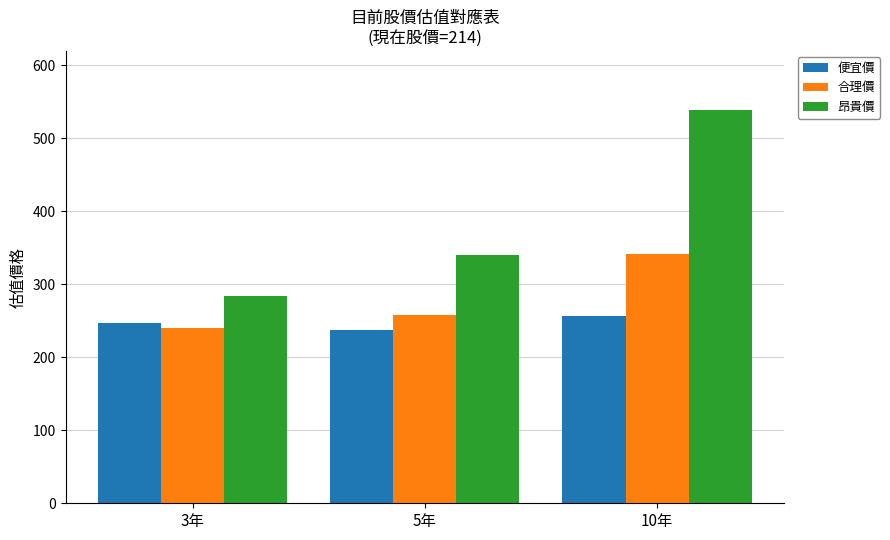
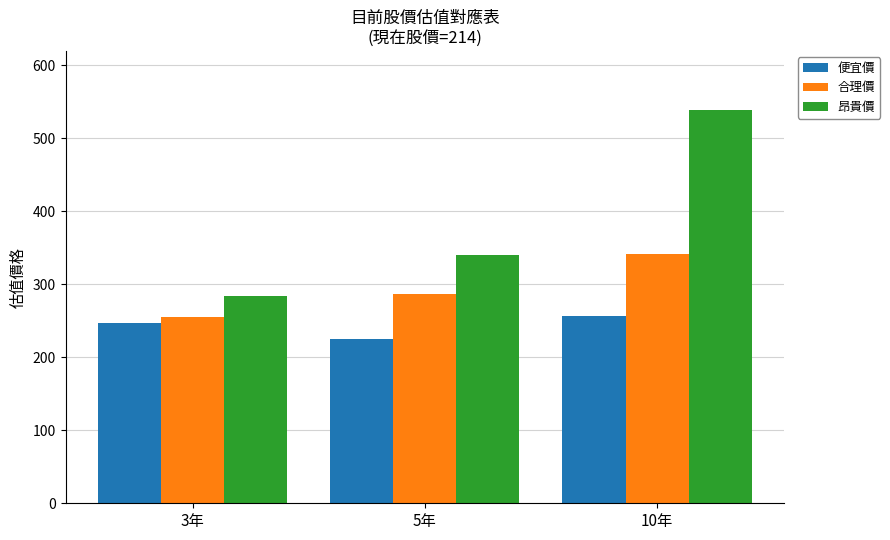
  {
    "便宜價": {
      "3年": 250,
-     "5年": 240,
+     "5年": 220,
      "10年": 260
    },
    "合理價": {
-     "3年": 240,
-     "5年": 260,
+     "3年": 250,
+     "5年": 290,
      "10年": 340
    },
    "昂貴價": {
      "3年": 280,
      "5年": 340,
      "10年": 540
    }
  }
